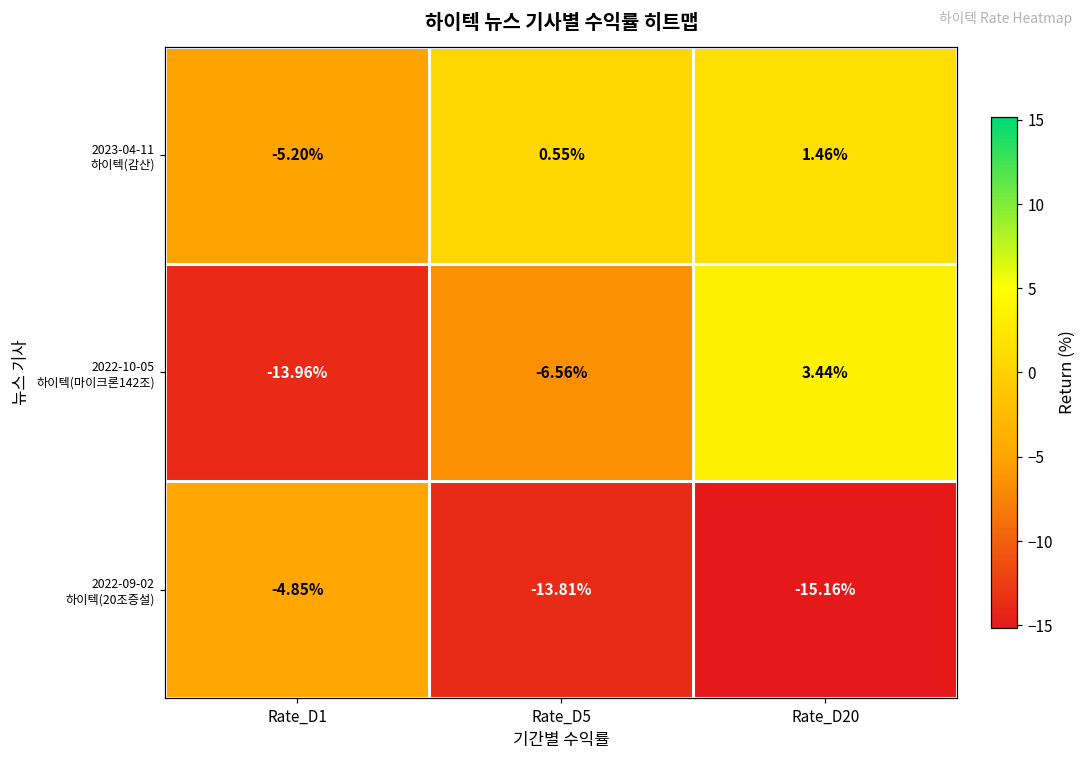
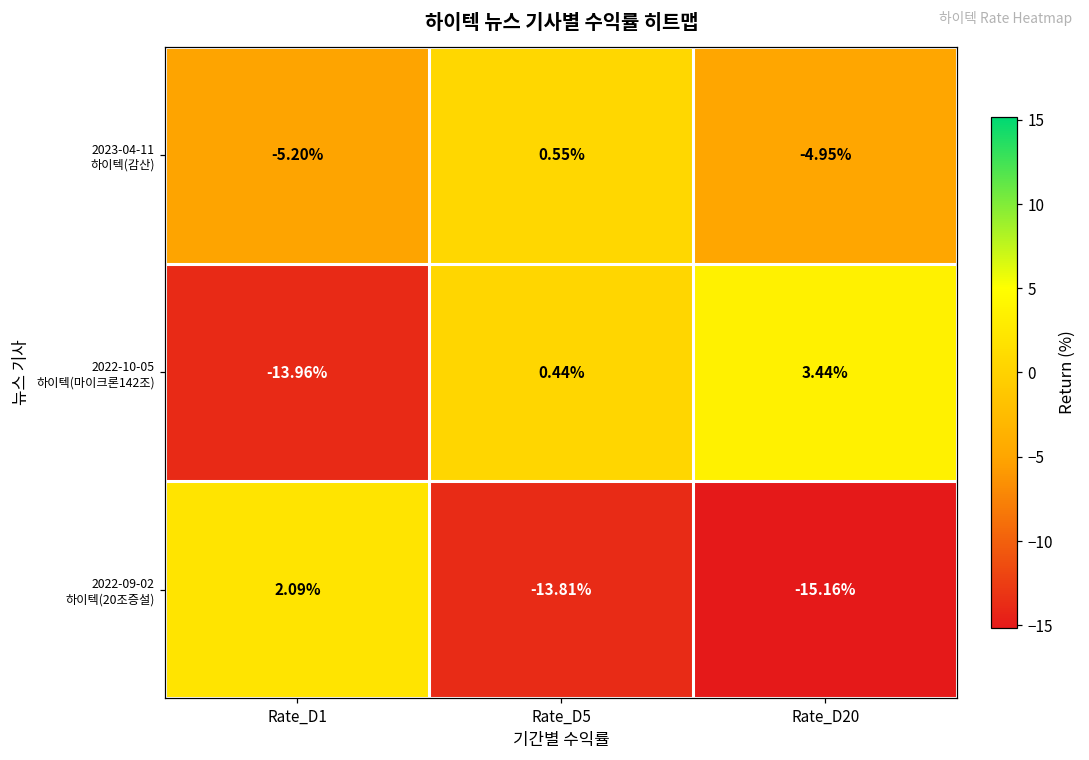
  {
    "2023-04-11 하이텍(감산)": {
      "Rate_D1": "-5.20%",
      "Rate_D5": "0.55%",
-     "Rate_D20": "1.46%"
+     "Rate_D20": "-4.95%"
    },
    "2022-10-05 하이텍(마이크론142조)": {
      "Rate_D1": "-13.96%",
-     "Rate_D5": "-6.56%",
+     "Rate_D5": "0.44%",
      "Rate_D20": "3.44%"
    },
    "2022-09-02 하이텍(20조증설)": {
-     "Rate_D1": "-4.85%",
+     "Rate_D1": "2.09%",
      "Rate_D5": "-13.81%",
      "Rate_D20": "-15.16%"
    }
  }
